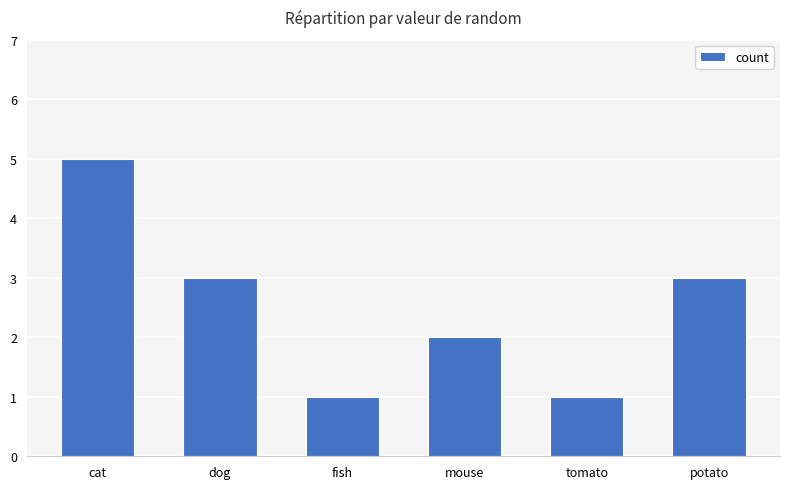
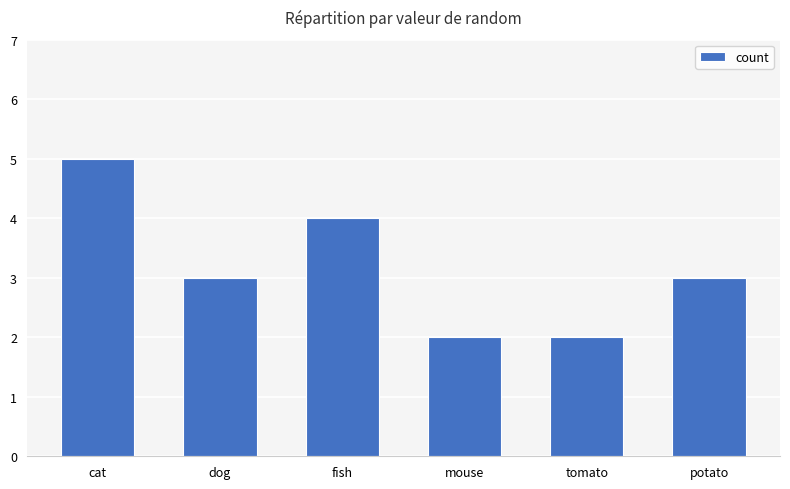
  {
    "cat": 5,
    "dog": 3,
-   "fish": 1,
+   "fish": 4,
    "mouse": 2,
-   "tomato": 1,
+   "tomato": 2,
    "potato": 3
  }
